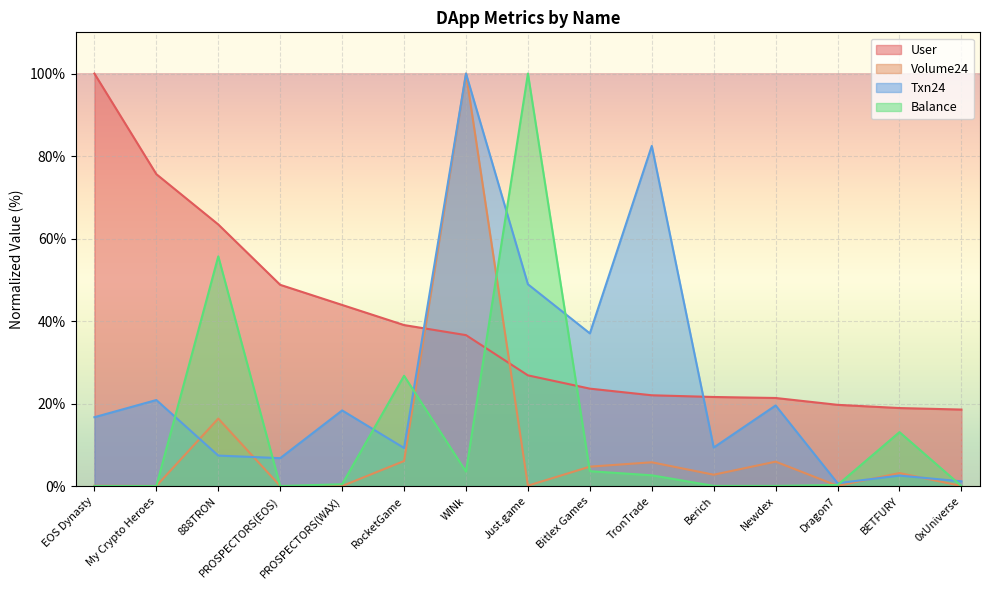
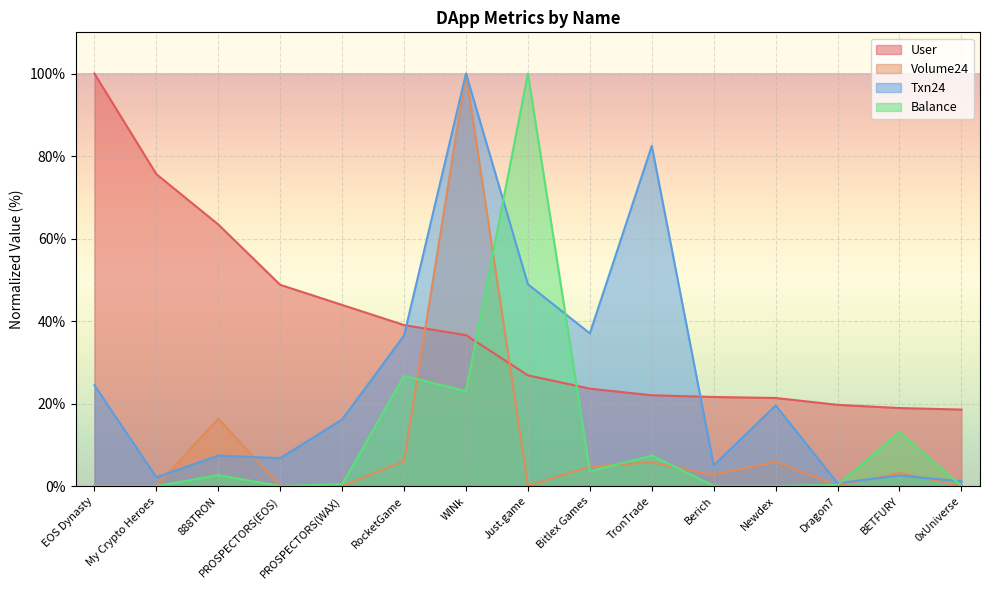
  {
    "Txn24": {
-     "EOS Dynasty": "17%",
-     "My Crypto Heroes": "21%",
+     "EOS Dynasty": "24%",
+     "My Crypto Heroes": "2%",
      "888TRON": "7%",
      "PROSPECTORS(EOS)": "7%",
-     "PROSPECTORS(WAX)": "18%",
-     "RocketGame": "9%",
+     "PROSPECTORS(WAX)": "16%",
+     "RocketGame": "36%",
      "Just.game": "49%",
      "Bitlex Games": "37%",
      "TronTrade": "82%",
-     "Berich": "9%",
+     "Berich": "5%",
      "Newdex": "20%",
      "0xUniverse": "1%"
    },
    "Balance": {
-     "888TRON": "56%",
+     "888TRON": "3%",
      "RocketGame": "27%",
-     "WINk": "3%",
+     "WINk": "23%",
      "Just.game": "100%",
      "Bitlex Games": "4%",
-     "TronTrade": "3%",
+     "TronTrade": "7%",
      "Berich": "0%",
      "Newdex": "0%",
      "BETFURY": "13%"
    }
  }
